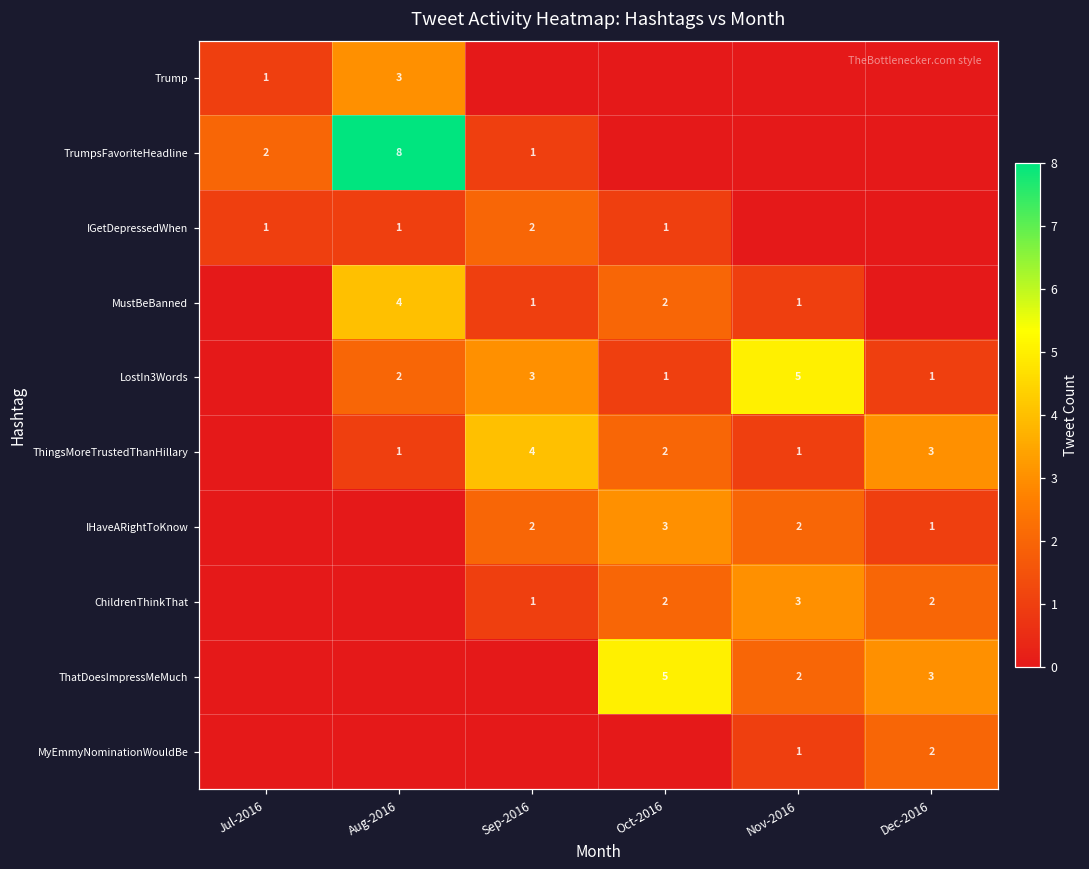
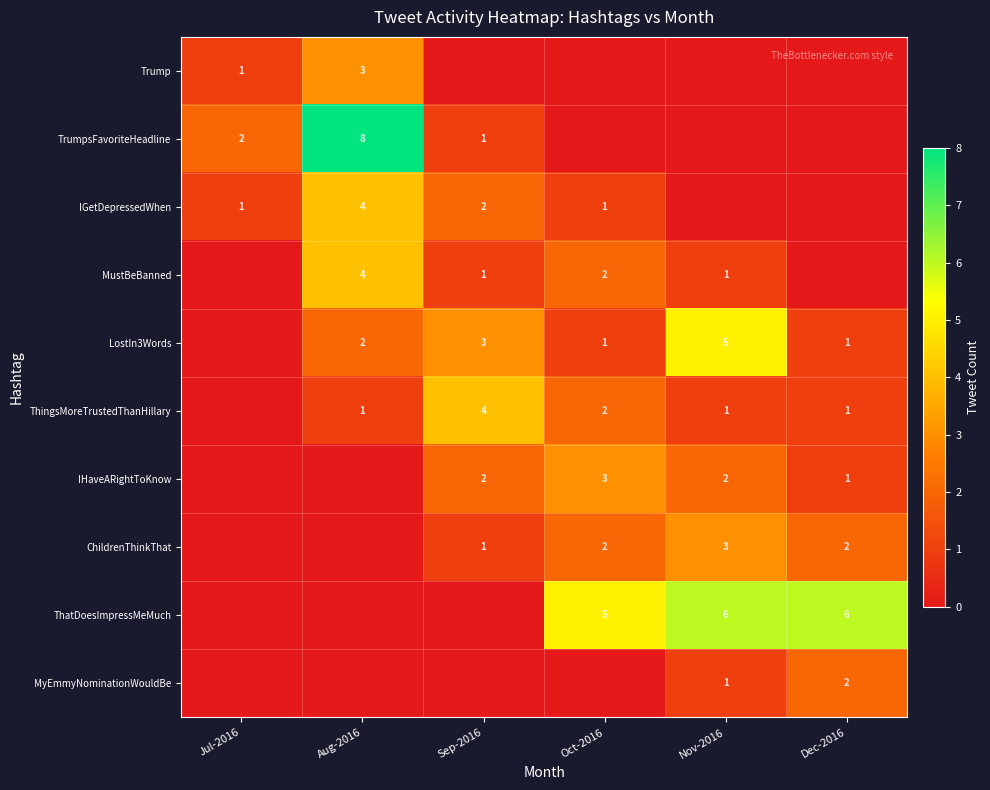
  {
    "Trump": {
      "Jul-2016": 1,
      "Aug-2016": 3
    },
    "TrumpsFavoriteHeadline": {
      "Jul-2016": 2,
      "Aug-2016": 8,
      "Sep-2016": 1
    },
    "IGetDepressedWhen": {
      "Jul-2016": 1,
-     "Aug-2016": 1,
+     "Aug-2016": 4,
      "Sep-2016": 2,
      "Oct-2016": 1
    },
    "MustBeBanned": {
      "Aug-2016": 4,
      "Sep-2016": 1,
      "Oct-2016": 2,
      "Nov-2016": 1
    },
    "LostIn3Words": {
      "Aug-2016": 2,
      "Sep-2016": 3,
      "Oct-2016": 1,
      "Nov-2016": 5,
      "Dec-2016": 1
    },
    "ThingsMoreTrustedThanHillary": {
      "Aug-2016": 1,
      "Sep-2016": 4,
      "Oct-2016": 2,
      "Nov-2016": 1,
-     "Dec-2016": 3
+     "Dec-2016": 1
    },
    "IHaveARightToKnow": {
      "Sep-2016": 2,
      "Oct-2016": 3,
      "Nov-2016": 2,
      "Dec-2016": 1
    },
    "ChildrenThinkThat": {
      "Sep-2016": 1,
      "Oct-2016": 2,
      "Nov-2016": 3,
      "Dec-2016": 2
    },
    "ThatDoesImpressMeMuch": {
      "Oct-2016": 5,
-     "Nov-2016": 2,
-     "Dec-2016": 3
+     "Nov-2016": 6,
+     "Dec-2016": 6
    },
    "MyEmmyNominationWouldBe": {
      "Nov-2016": 1,
      "Dec-2016": 2
    }
  }
